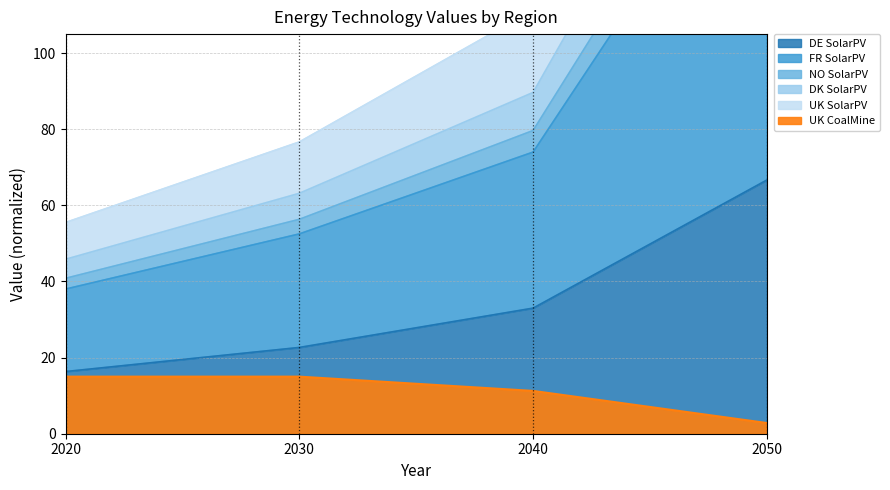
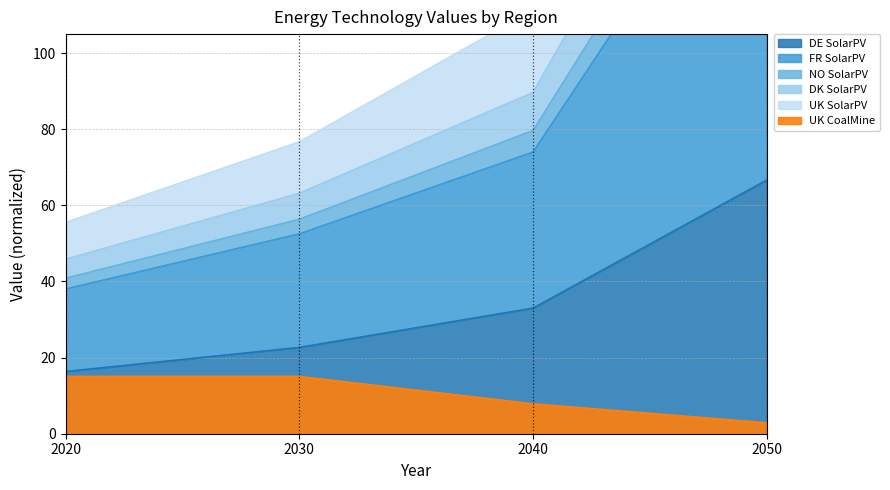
  {
    "UK CoalMine": {
      "2020": 15,
      "2030": 15,
-     "2040": 11,
+     "2040": 8,
      "2050": 3
    }
  }
